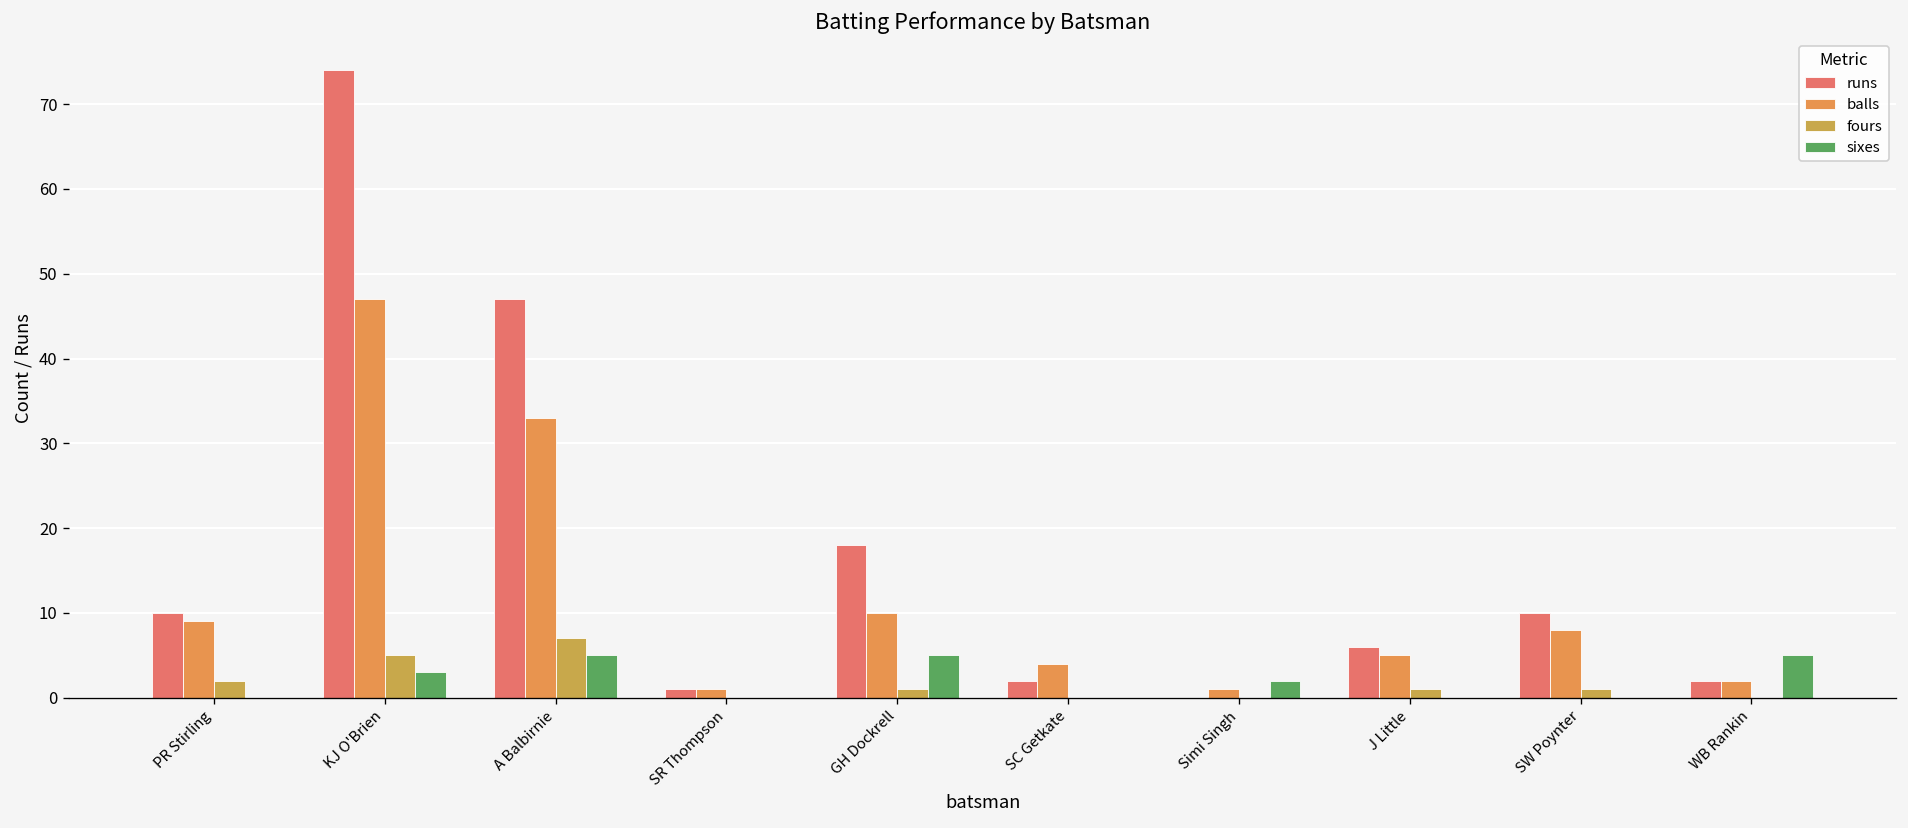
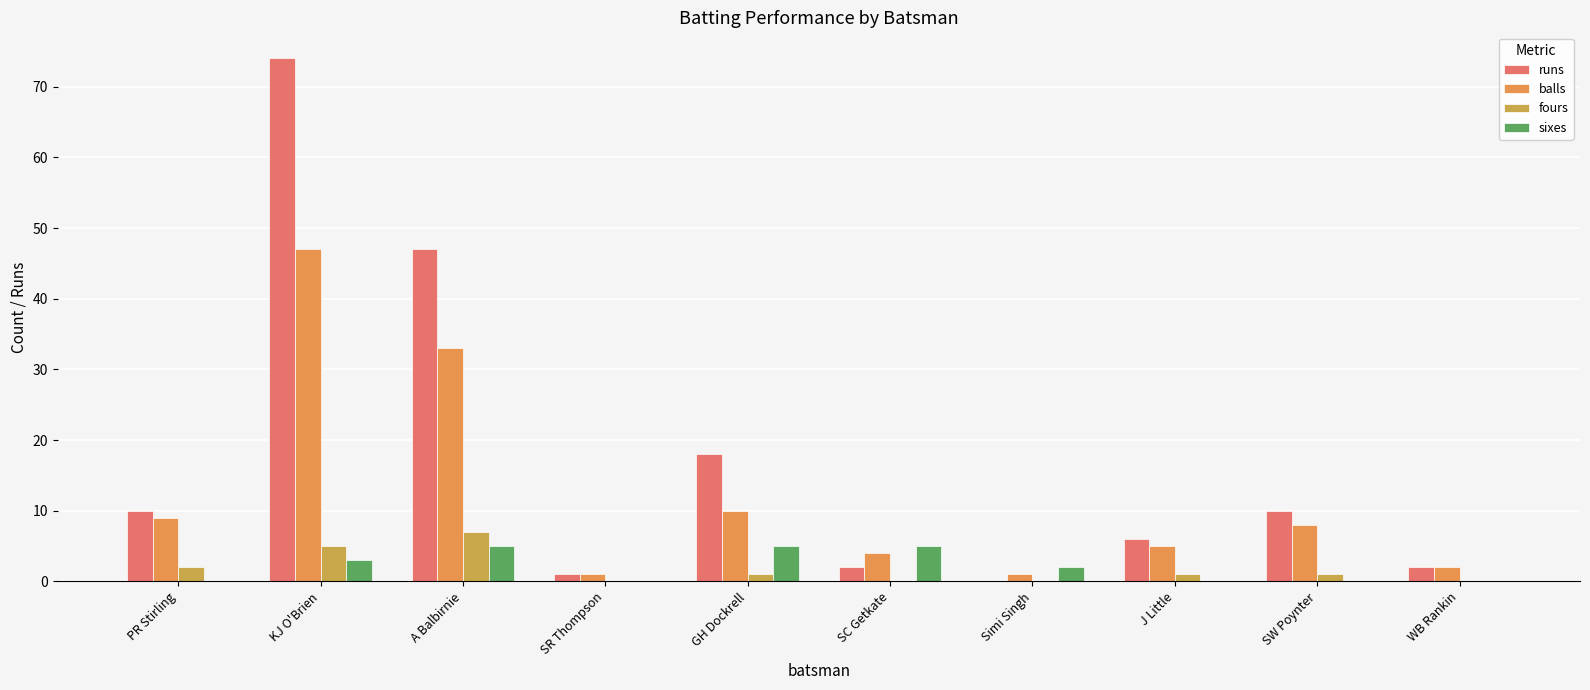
  {
    "sixes": {
      "PR Stirling": 0,
      "KJ O'Brien": 3,
      "A Balbirnie": 5,
      "SR Thompson": 0,
      "GH Dockrell": 5,
-     "SC Getkate": 0,
+     "SC Getkate": 5,
      "Simi Singh": 2,
      "J Little": 0,
      "SW Poynter": 0,
-     "WB Rankin": 5
+     "WB Rankin": 0
    }
  }
